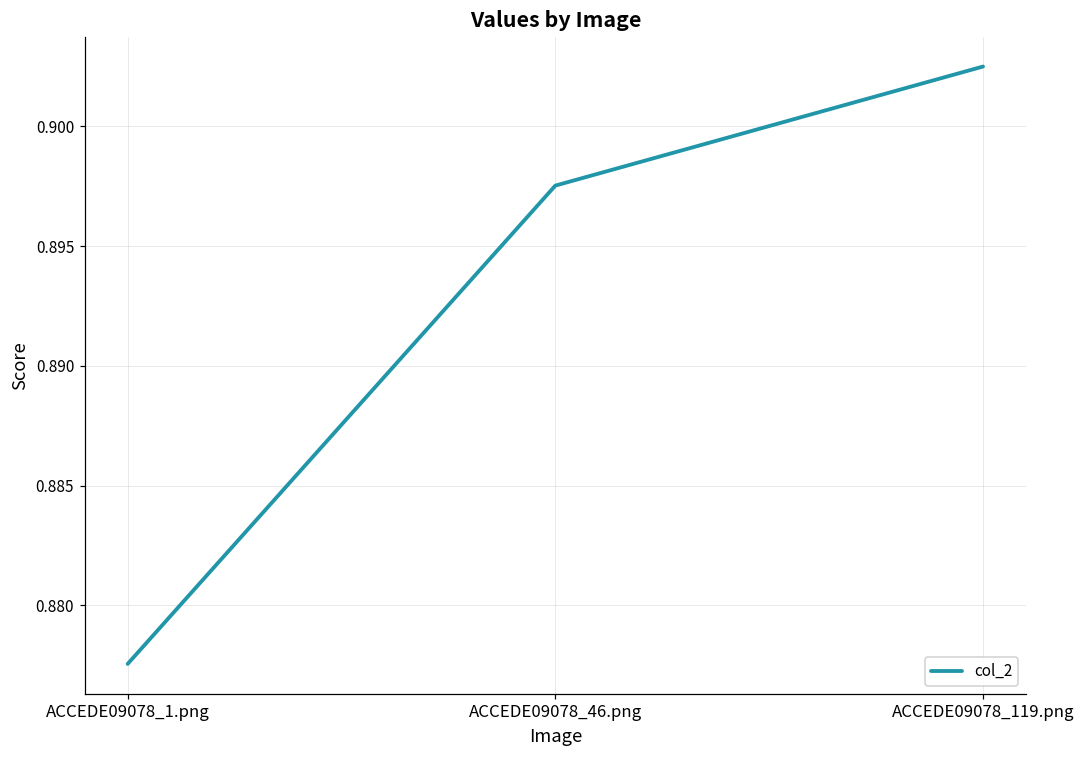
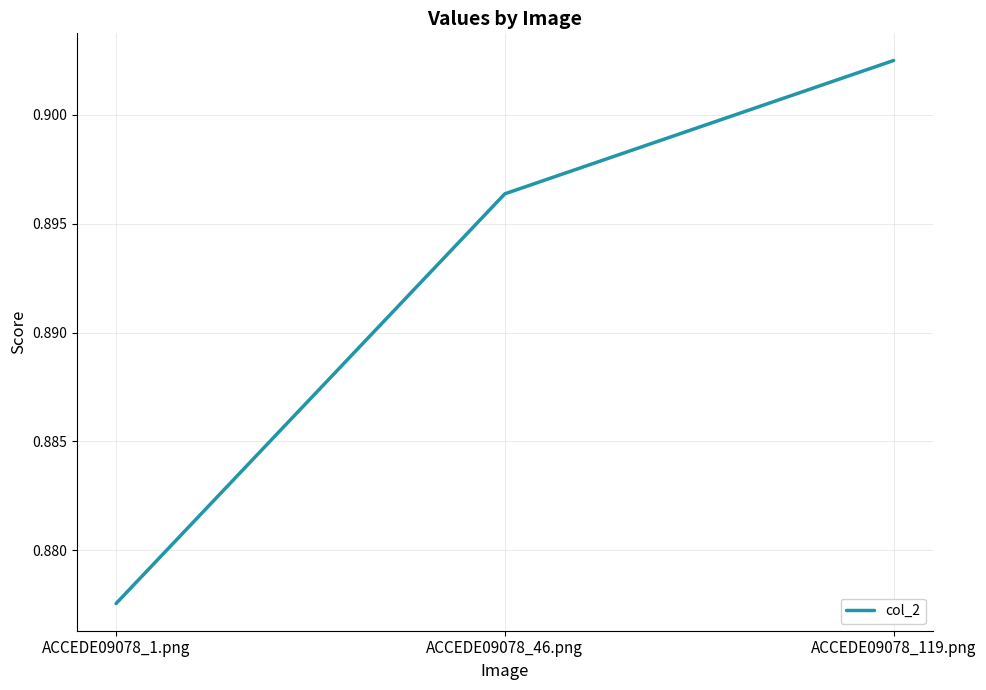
  {
    "ACCEDE09078_1.png": 0.8776,
-   "ACCEDE09078_46.png": 0.8975,
+   "ACCEDE09078_46.png": 0.8964,
    "ACCEDE09078_119.png": 0.9025
  }
